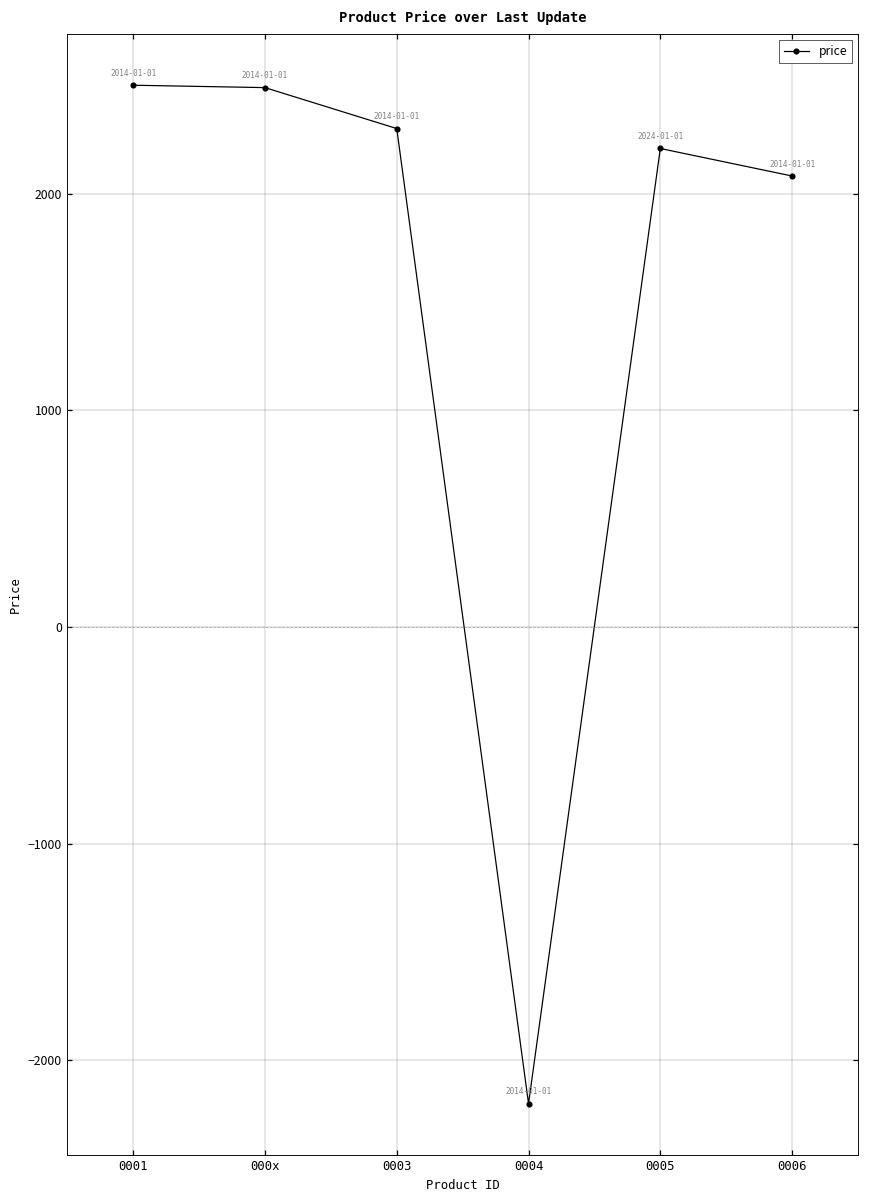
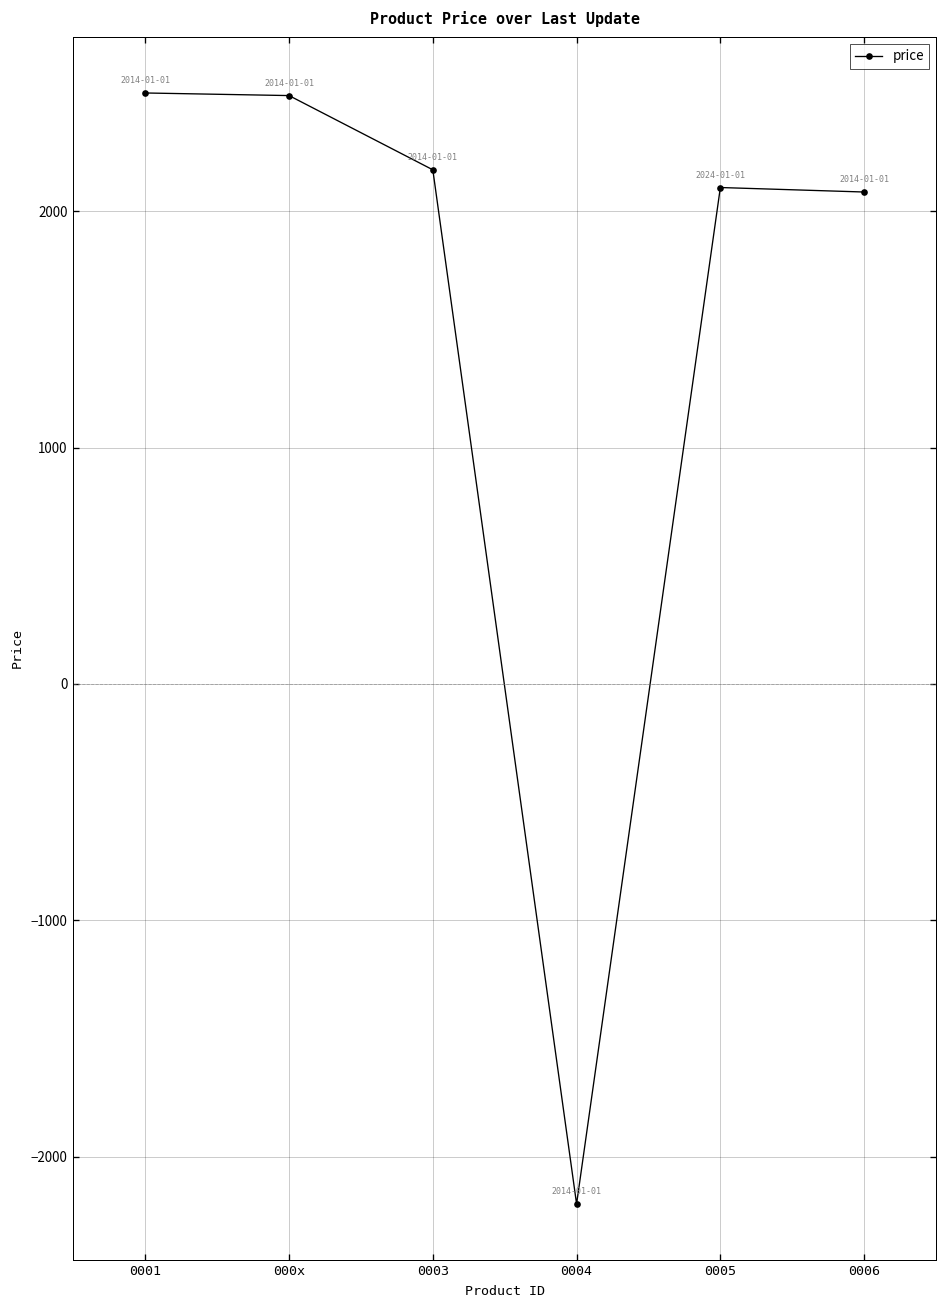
  {
-   "0003": 2300,
-   "0005": 2210
+   "0003": 2180,
+   "0005": 2100
  }
